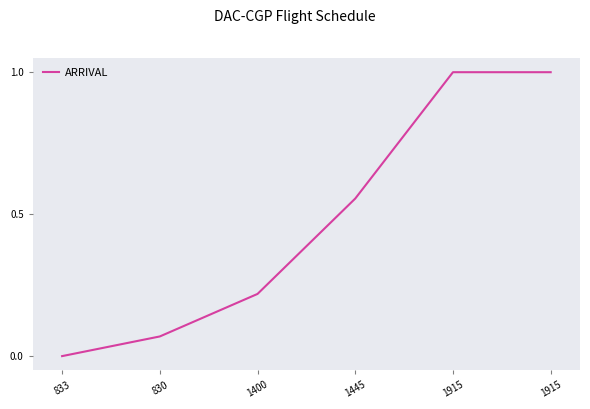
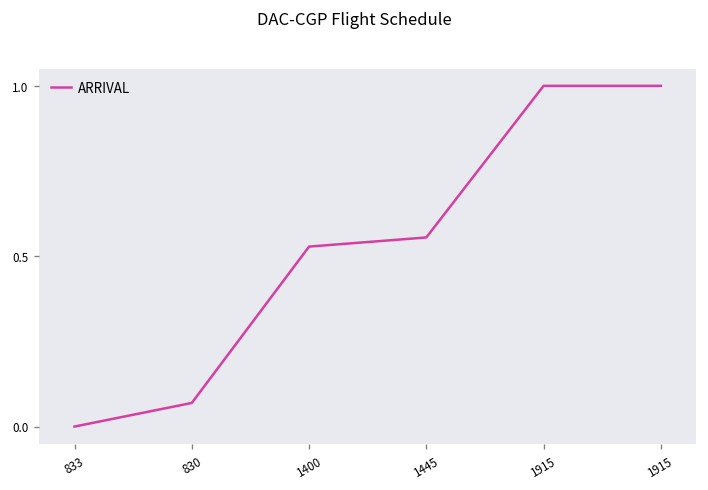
  {
    "833": 0.00,
    "830": 0.07,
-   "1400": 0.22,
+   "1400": 0.53,
    "1445": 0.55
  }
